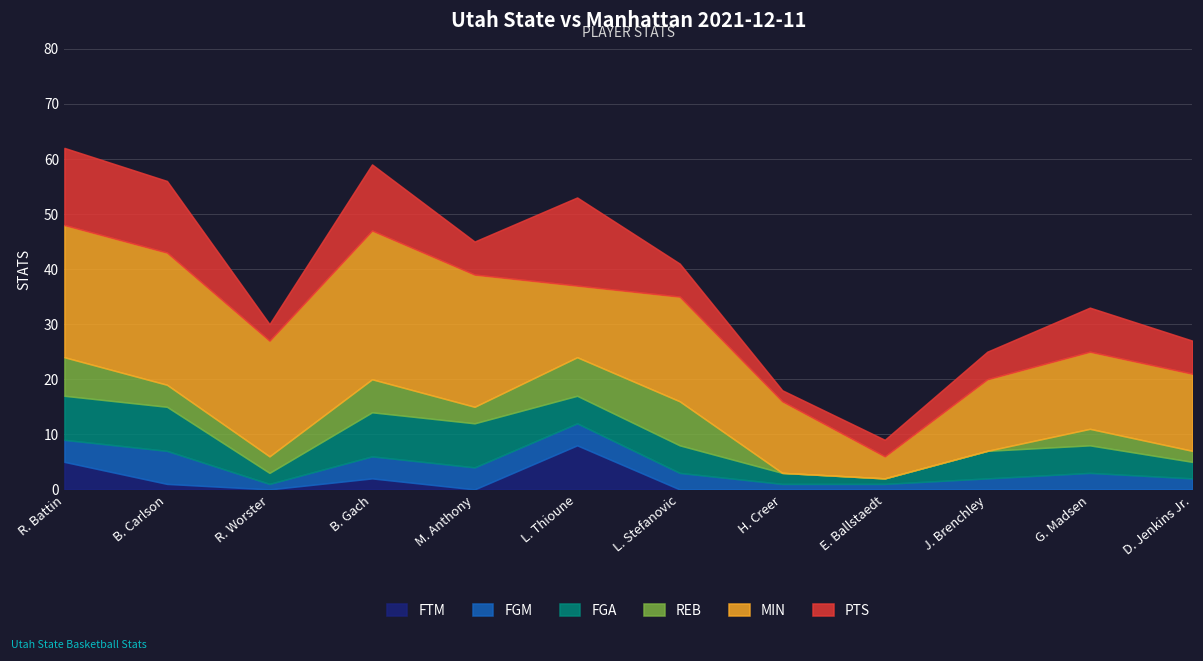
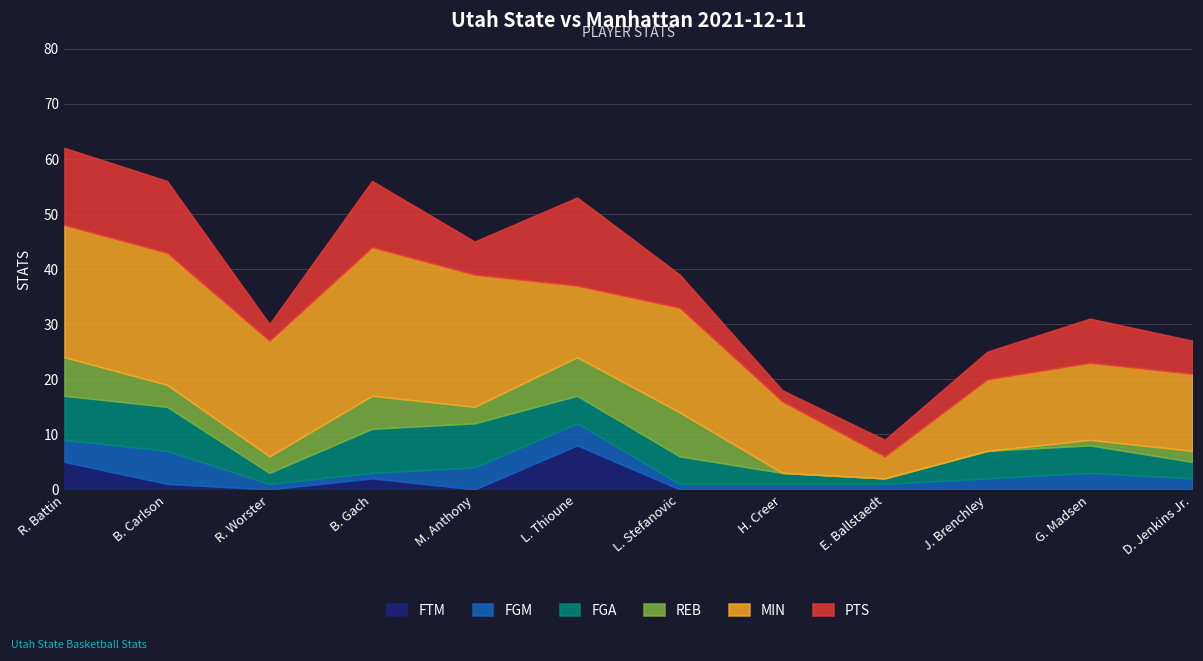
  {
    "FTM": {
      "R. Battin": 5,
      "B. Carlson": 1,
      "R. Worster": 0,
      "B. Gach": 2,
      "M. Anthony": 0,
      "L. Thioune": 8,
      "L. Stefanovic": 0,
      "H. Creer": 0,
      "E. Ballstaedt": 0,
      "J. Brenchley": 0,
      "G. Madsen": 0,
      "D. Jenkins Jr.": 0
    },
    "FGM": {
      "R. Battin": 4,
      "B. Carlson": 6,
      "R. Worster": 1,
-     "B. Gach": 4,
+     "B. Gach": 1,
      "M. Anthony": 4,
      "L. Thioune": 4,
-     "L. Stefanovic": 3,
+     "L. Stefanovic": 1,
      "H. Creer": 1,
      "E. Ballstaedt": 1,
      "J. Brenchley": 2,
      "G. Madsen": 3,
      "D. Jenkins Jr.": 2
    },
    "FGA": {
      "R. Battin": 8,
      "B. Carlson": 8,
      "R. Worster": 2,
      "B. Gach": 8,
      "M. Anthony": 8,
      "L. Thioune": 5,
      "L. Stefanovic": 5,
      "G. Madsen": 5,
      "D. Jenkins Jr.": 3
    },
    "REB": {
      "R. Battin": 7,
      "B. Carlson": 4,
      "R. Worster": 3,
      "B. Gach": 6,
      "M. Anthony": 3,
      "L. Thioune": 7,
      "L. Stefanovic": 8,
-     "G. Madsen": 3,
+     "G. Madsen": 1,
      "D. Jenkins Jr.": 2
    },
    "MIN": {
      "R. Battin": 24,
      "B. Carlson": 24,
      "R. Worster": 21,
      "B. Gach": 27,
      "M. Anthony": 24,
      "L. Thioune": 13,
      "L. Stefanovic": 19,
      "H. Creer": 13,
      "E. Ballstaedt": 4,
      "J. Brenchley": 13,
      "G. Madsen": 14,
      "D. Jenkins Jr.": 14
    },
    "PTS": {
      "R. Battin": 14,
      "B. Carlson": 13,
      "R. Worster": 3,
      "B. Gach": 12,
      "M. Anthony": 6,
      "L. Thioune": 16,
      "L. Stefanovic": 6,
      "H. Creer": 2,
      "E. Ballstaedt": 3,
      "J. Brenchley": 5,
      "G. Madsen": 8,
      "D. Jenkins Jr.": 6
    }
  }
